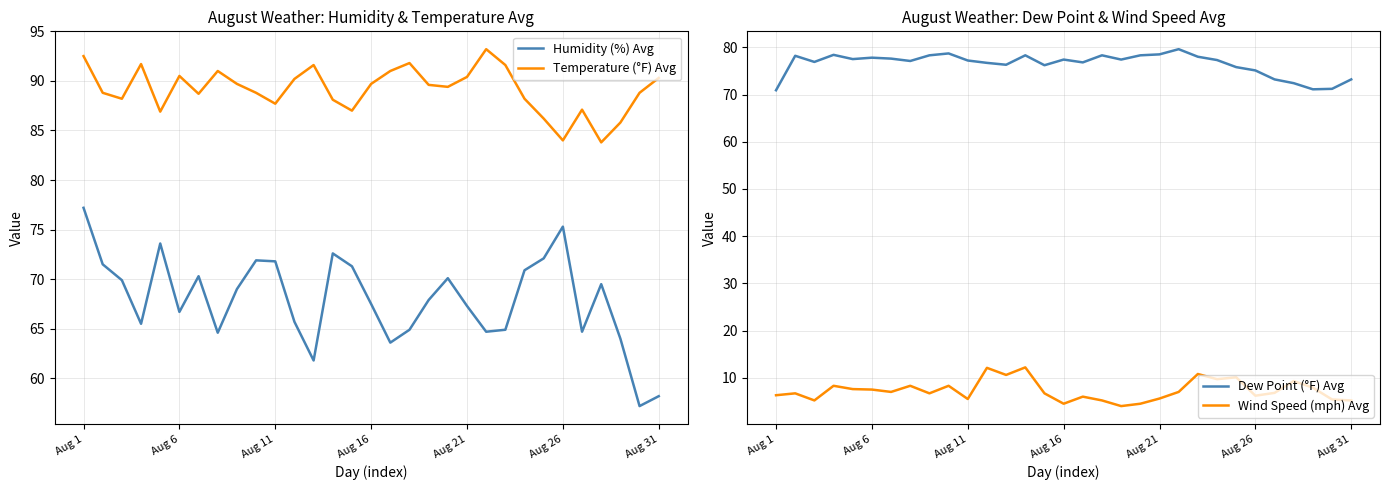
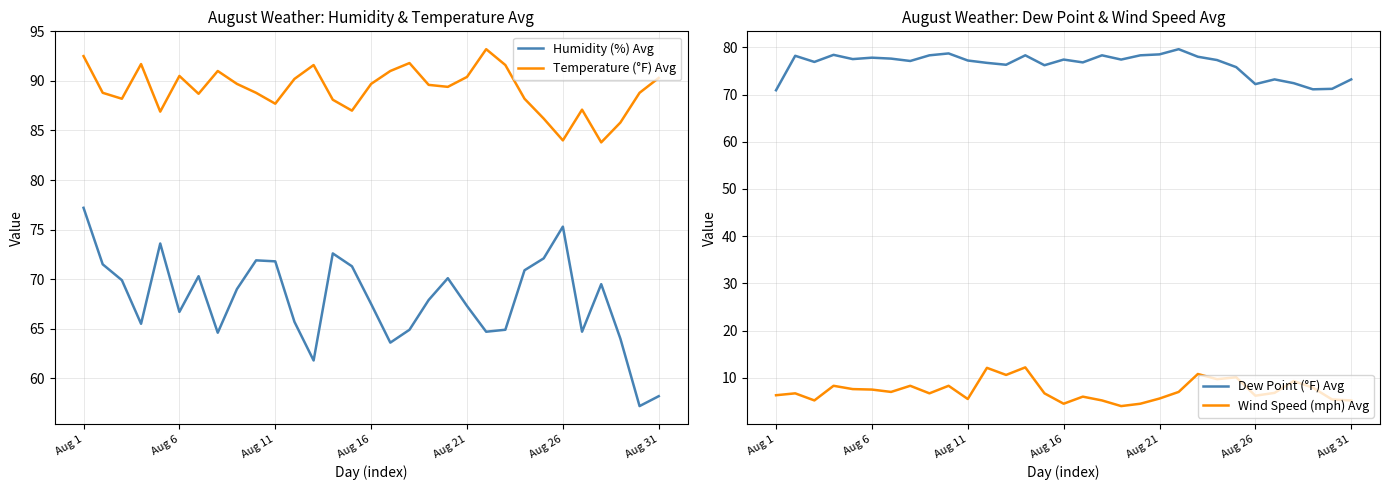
  {
    "August Weather: Humidity & Temperature Avg": {
      "Humidity (%) Avg": {
        "Aug 1": 77,
        "Aug 6": 67,
        "Aug 11": 72,
        "Aug 16": 68,
        "Aug 21": 67,
        "Aug 26": 75,
        "Aug 31": 58
      },
      "Temperature (°F) Avg": {
        "Aug 1": 93,
        "Aug 6": 91,
        "Aug 11": 88,
        "Aug 16": 90,
        "Aug 21": 90,
        "Aug 26": 84
      }
    },
    "August Weather: Dew Point & Wind Speed Avg": {
      "Dew Point (°F) Avg": {
        "Aug 1": 71,
        "Aug 6": 78,
        "Aug 11": 77,
        "Aug 16": 77,
        "Aug 21": 79,
-       "Aug 26": 75,
+       "Aug 26": 72,
        "Aug 31": 73
      },
      "Wind Speed (mph) Avg": {
        "Aug 1": 6,
        "Aug 6": 8,
        "Aug 11": 6,
        "Aug 16": 5,
        "Aug 21": 6
      }
    }
  }
